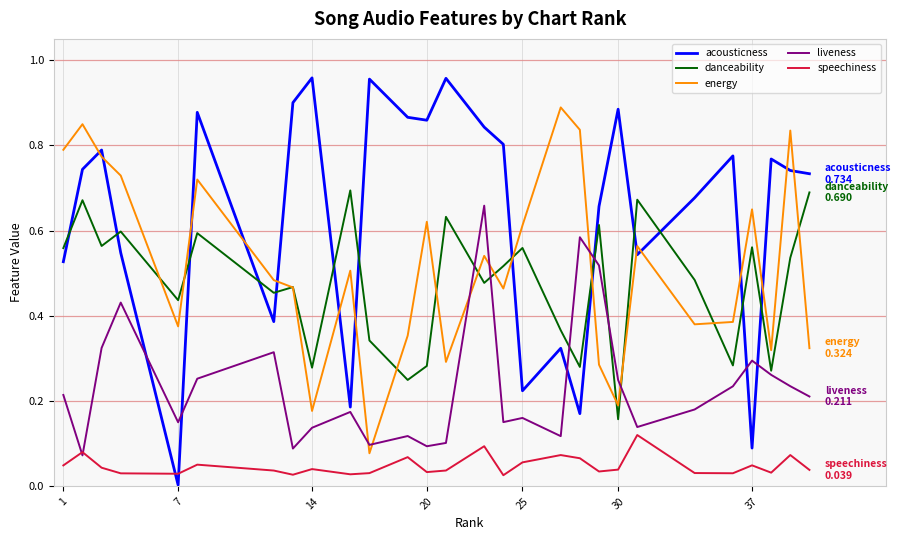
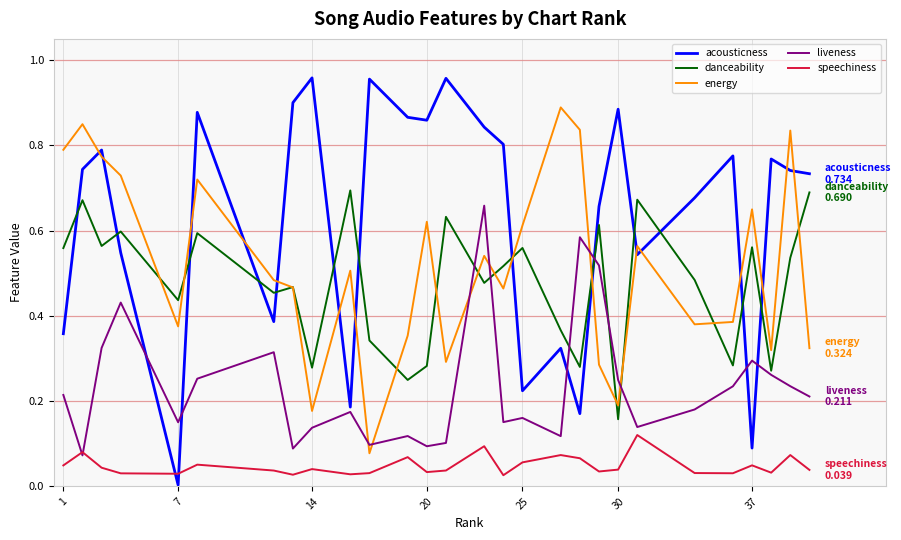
  {
    "acousticness": {
-     "1": 0.53,
+     "1": 0.36,
      "7": 0.00,
      "14": 0.96,
      "20": 0.86,
      "25": 0.22,
      "30": 0.89,
      "37": 0.09
    },
    "danceability": {
      "1": 0.56,
      "7": 0.44,
      "14": 0.28,
      "20": 0.28,
      "25": 0.56,
      "30": 0.16,
      "37": 0.56
    },
    "energy": {
      "1": 0.79,
      "7": 0.38,
      "14": 0.18,
      "20": 0.62,
      "25": 0.61,
      "30": 0.19,
      "37": 0.65
    },
    "liveness": {
      "1": 0.21,
      "7": 0.15,
      "14": 0.14,
      "20": 0.09,
      "25": 0.16,
      "30": 0.25,
      "37": 0.30
    },
    "speechiness": {
      "1": 0.05,
      "7": 0.03,
      "14": 0.04,
      "20": 0.03,
      "25": 0.06,
      "30": 0.04,
      "37": 0.05
    }
  }
